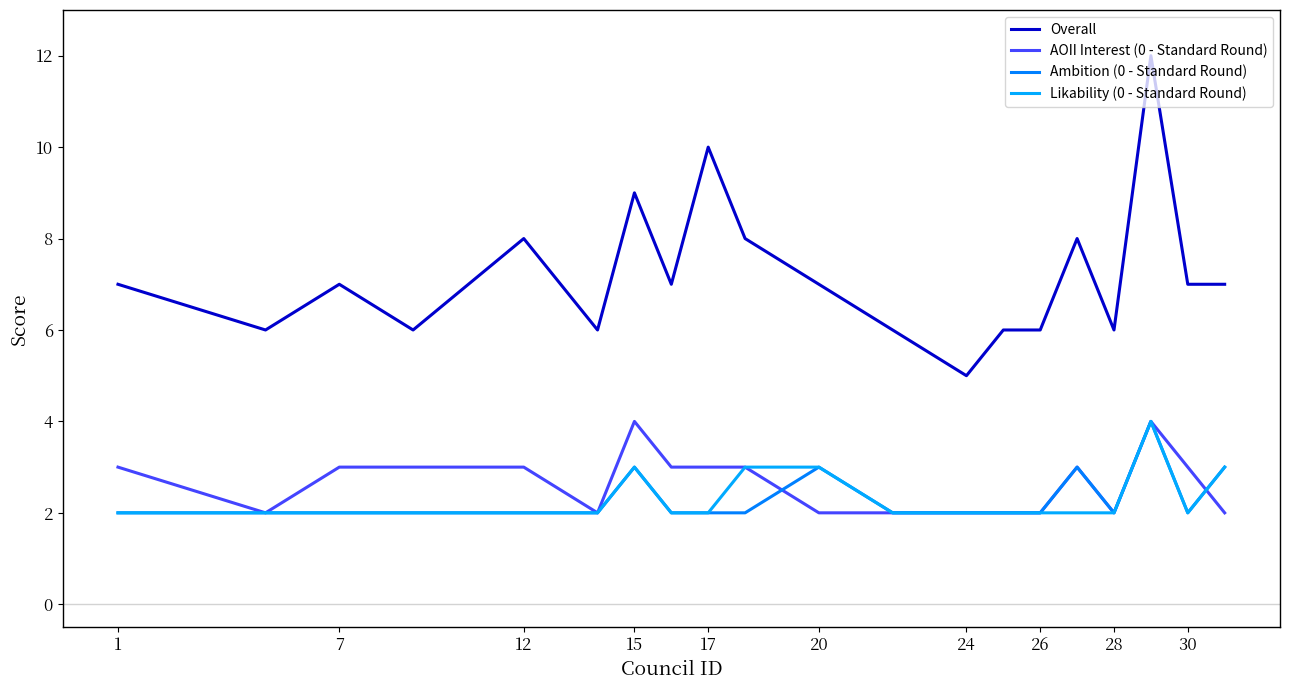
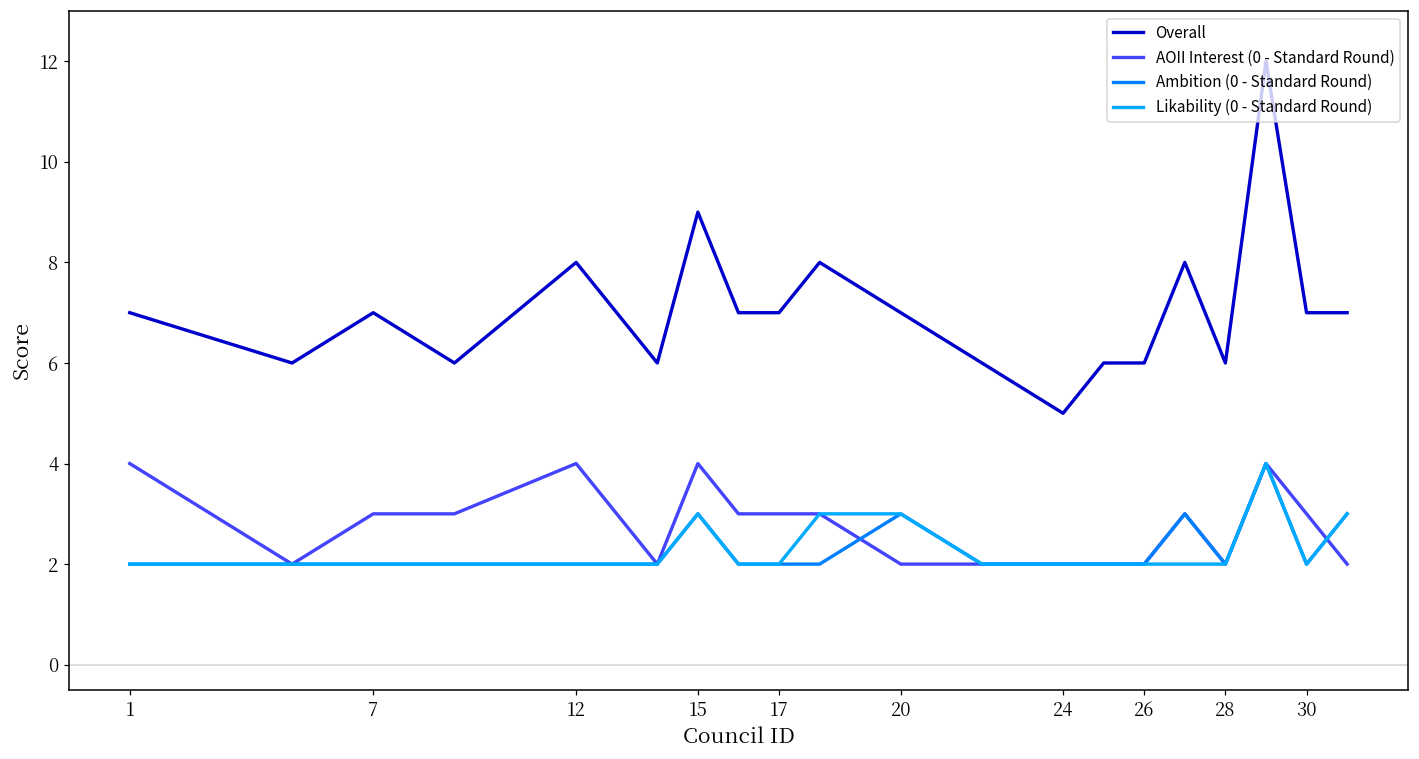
  {
    "Overall": {
      "1": 7,
      "7": 7,
      "12": 8,
      "15": 9,
-     "17": 10,
+     "17": 7,
      "20": 7,
      "24": 5,
      "26": 6,
      "28": 6,
      "30": 7
    },
    "AOII Interest (0 - Standard Round)": {
-     "1": 3,
+     "1": 4,
      "7": 3,
-     "12": 3,
+     "12": 4,
      "15": 4,
      "17": 3,
      "20": 2,
      "30": 3
    }
  }
